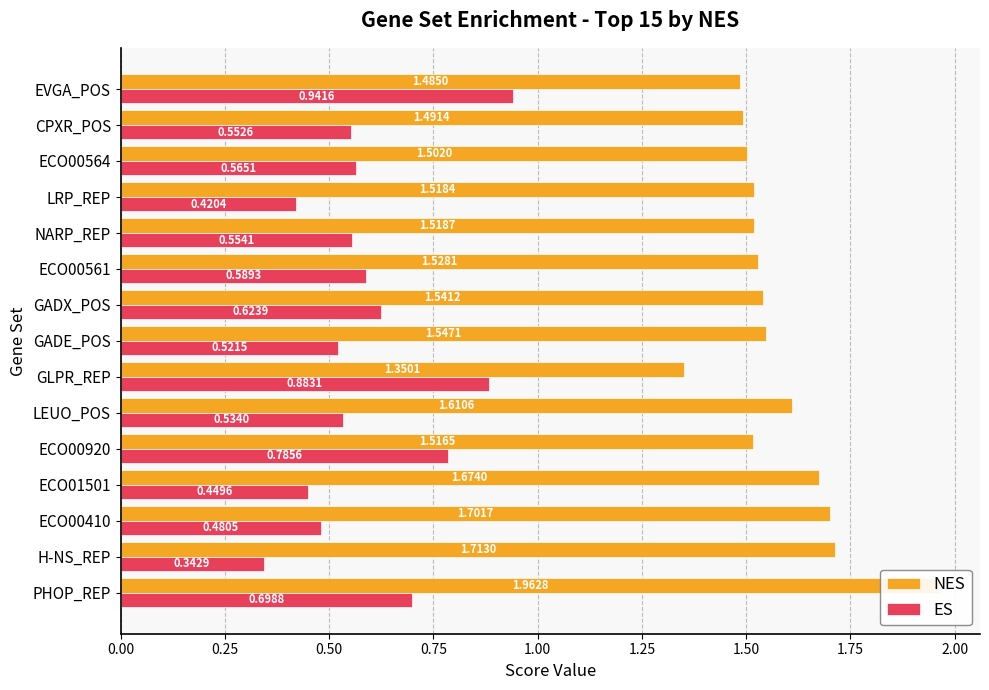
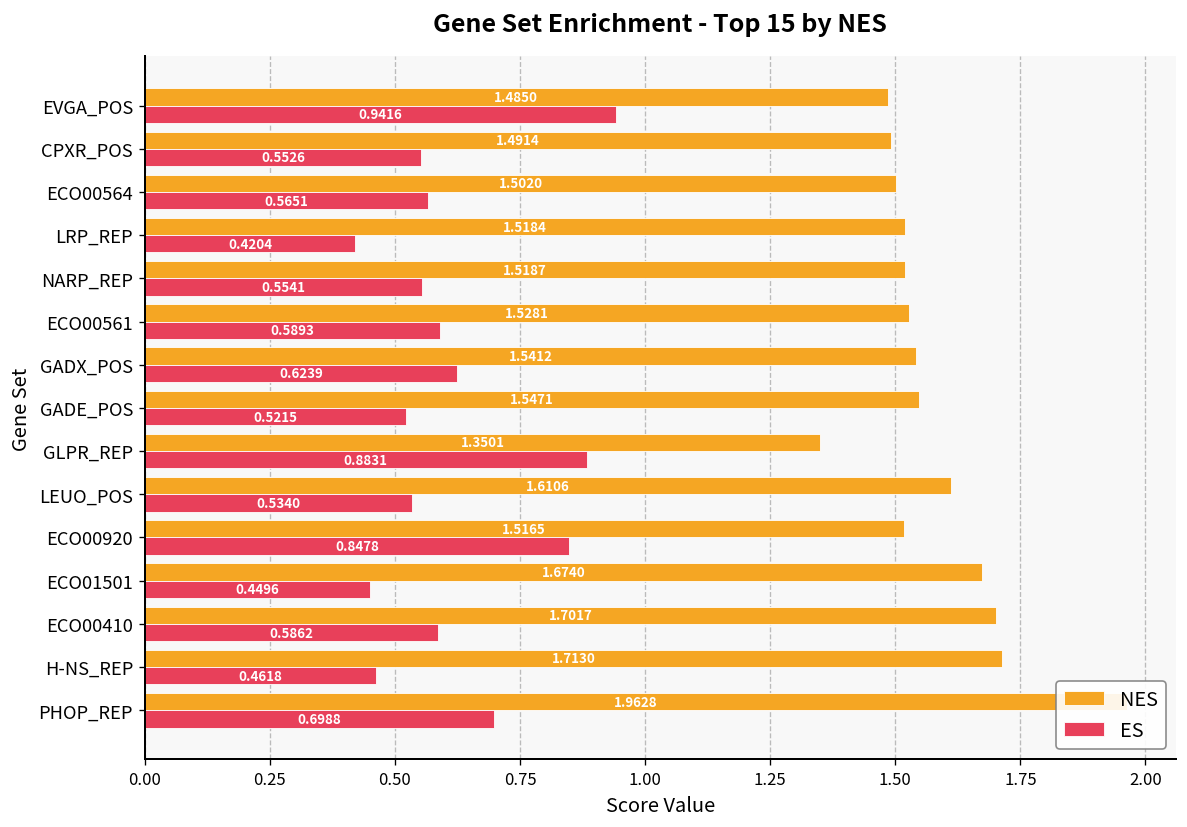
  {
    "NES": {
      "EVGA_POS": 1.4850,
      "CPXR_POS": 1.4914,
      "ECO00564": 1.5020,
      "LRP_REP": 1.5184,
      "NARP_REP": 1.5187,
      "ECO00561": 1.5281,
      "GADX_POS": 1.5412,
      "GADE_POS": 1.5471,
      "GLPR_REP": 1.3501,
      "LEUO_POS": 1.6106,
      "ECO00920": 1.5165,
      "ECO01501": 1.6740,
      "ECO00410": 1.7017,
      "H-NS_REP": 1.7130
    },
    "ES": {
      "EVGA_POS": 0.9416,
      "CPXR_POS": 0.5526,
      "ECO00564": 0.5651,
      "LRP_REP": 0.4204,
      "NARP_REP": 0.5541,
      "ECO00561": 0.5893,
      "GADX_POS": 0.6239,
      "GADE_POS": 0.5215,
      "GLPR_REP": 0.8831,
      "LEUO_POS": 0.5340,
-     "ECO00920": 0.7856,
+     "ECO00920": 0.8478,
      "ECO01501": 0.4496,
-     "ECO00410": 0.4805,
-     "H-NS_REP": 0.3429,
+     "ECO00410": 0.5862,
+     "H-NS_REP": 0.4618,
      "PHOP_REP": 0.6988
    }
  }
